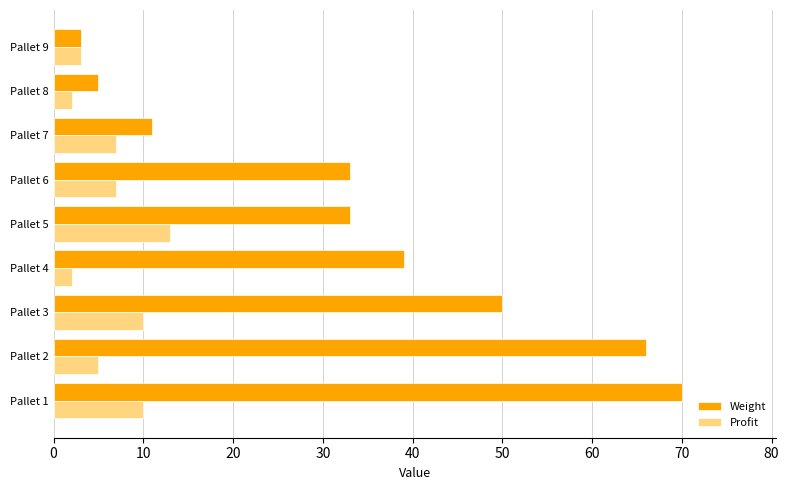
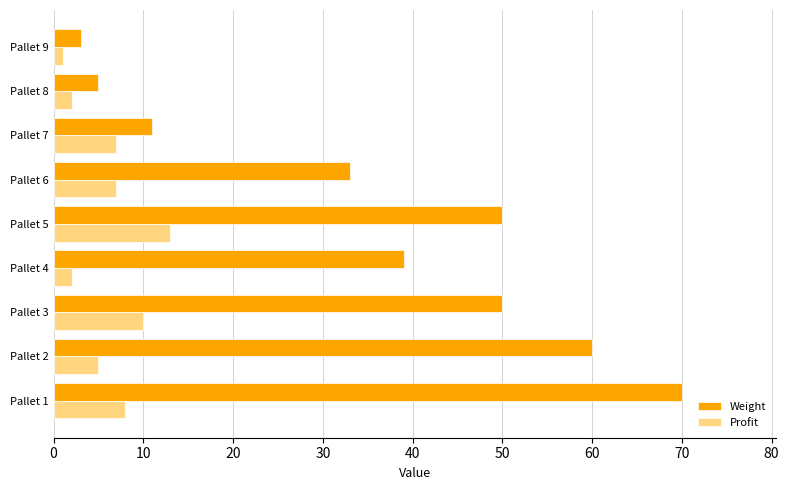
  {
    "Weight": {
      "Pallet 9": 3,
      "Pallet 8": 5,
      "Pallet 7": 11,
      "Pallet 6": 33,
-     "Pallet 5": 33,
+     "Pallet 5": 50,
      "Pallet 4": 39,
      "Pallet 3": 50,
-     "Pallet 2": 66,
+     "Pallet 2": 60,
      "Pallet 1": 70
    },
    "Profit": {
-     "Pallet 9": 3,
+     "Pallet 9": 1,
      "Pallet 8": 2,
      "Pallet 7": 7,
      "Pallet 6": 7,
      "Pallet 5": 13,
      "Pallet 4": 2,
      "Pallet 3": 10,
      "Pallet 2": 5,
-     "Pallet 1": 10
+     "Pallet 1": 8
    }
  }
